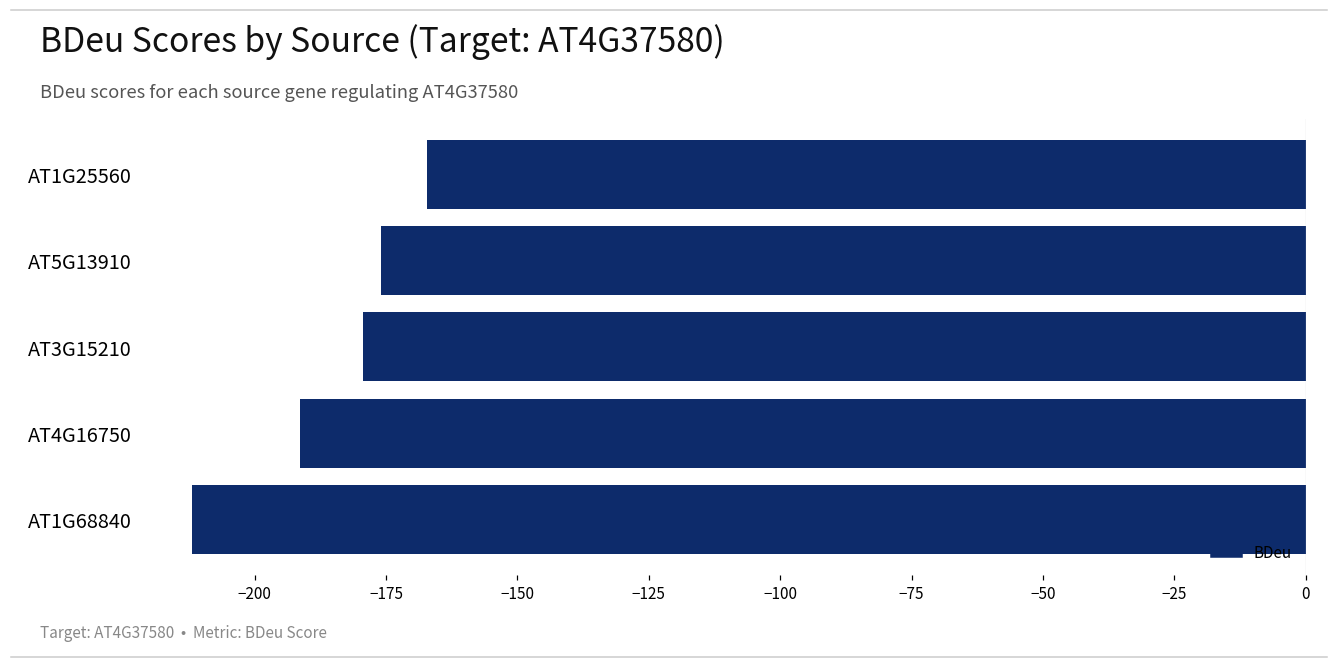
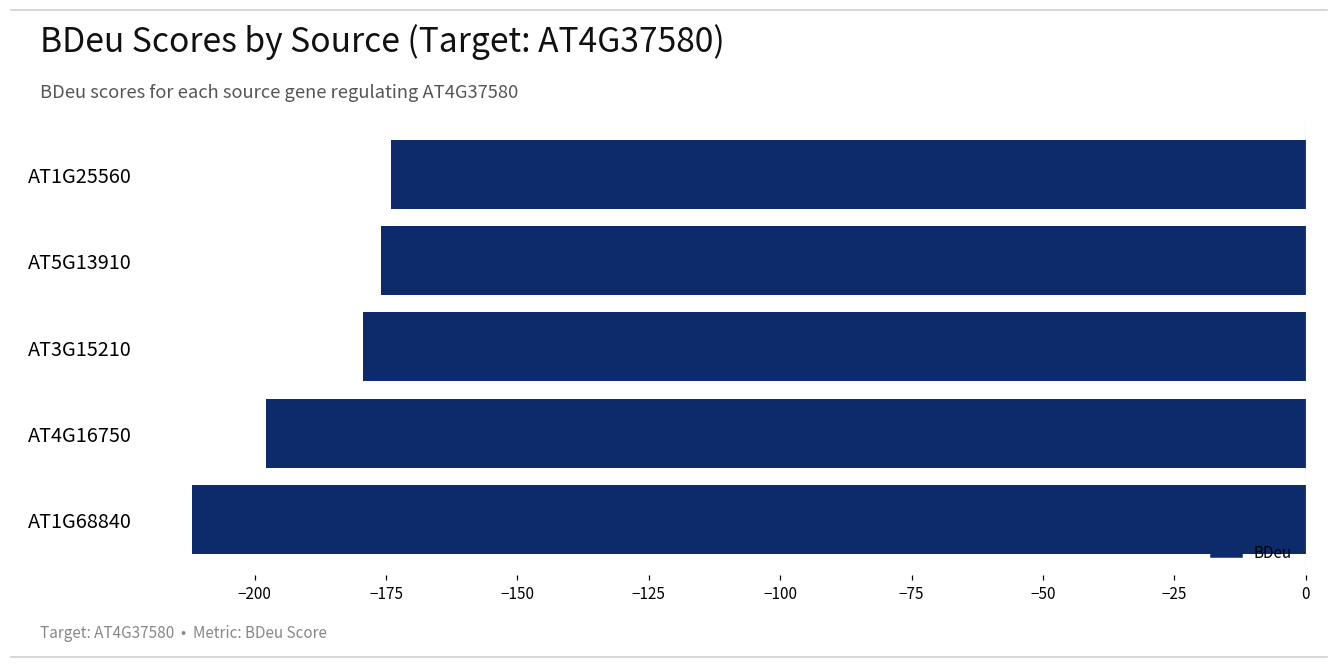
  {
-   "AT1G25560": -167,
+   "AT1G25560": -174,
    "AT5G13910": -176,
    "AT3G15210": -179,
-   "AT4G16750": -191,
+   "AT4G16750": -198,
    "AT1G68840": -212
  }
